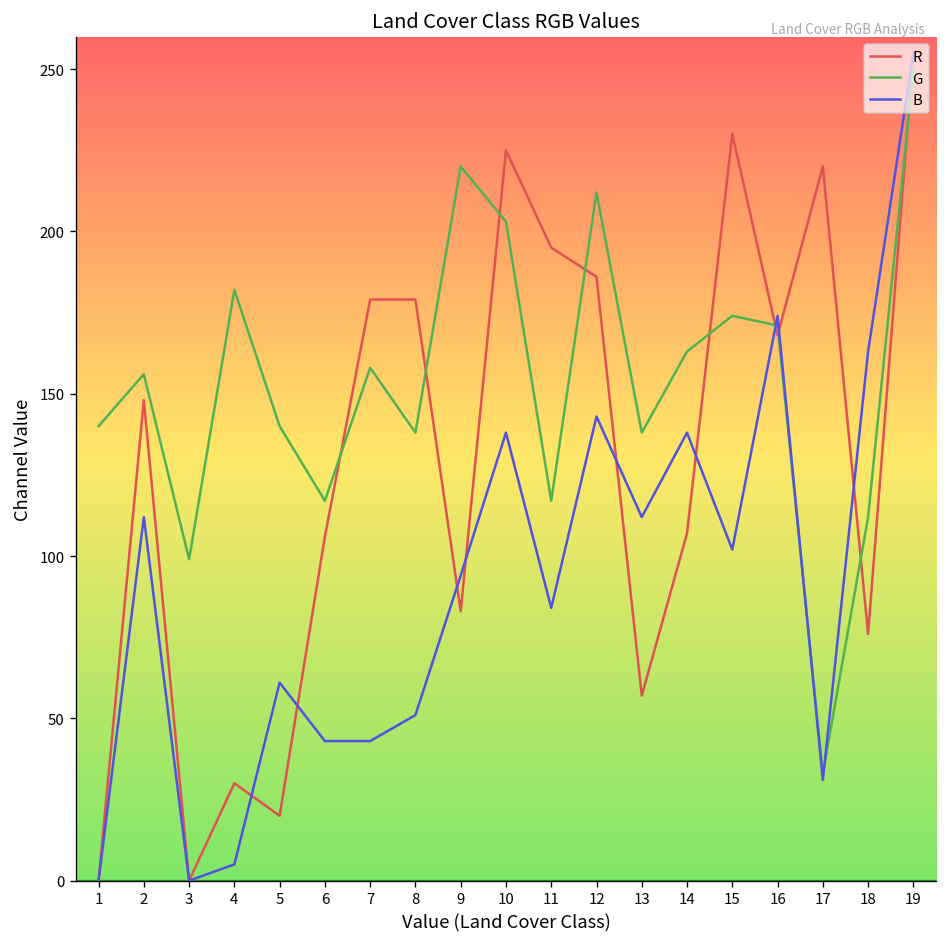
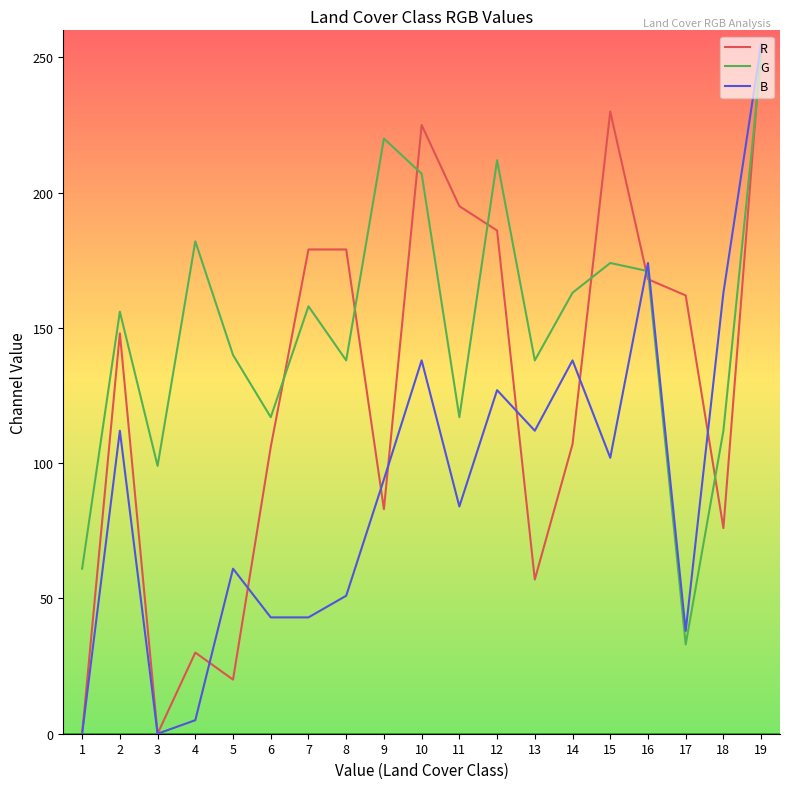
  {
    "R": {
      "2": 148,
      "4": 30,
      "5": 20,
      "6": 106,
      "7": 179,
      "8": 179,
      "9": 83,
      "10": 225,
      "11": 195,
      "12": 186,
      "13": 57,
      "14": 107,
      "15": 230,
      "16": 168,
-     "17": 220,
+     "17": 162,
      "18": 76
    },
    "G": {
-     "1": 140,
+     "1": 61,
      "2": 156,
      "3": 99,
      "4": 182,
      "5": 140,
      "6": 117,
      "7": 158,
      "8": 138,
      "9": 220,
-     "10": 203,
+     "10": 207,
      "11": 117,
      "12": 212,
      "13": 138,
      "14": 163,
      "15": 174,
      "16": 171,
      "17": 33,
      "18": 112
    },
    "B": {
      "2": 112,
      "4": 5,
      "5": 61,
      "6": 43,
      "7": 43,
      "8": 51,
      "9": 94,
      "10": 138,
      "11": 84,
-     "12": 143,
+     "12": 127,
      "13": 112,
      "14": 138,
      "15": 102,
      "16": 174,
-     "17": 31,
+     "17": 38,
      "18": 163
    }
  }
